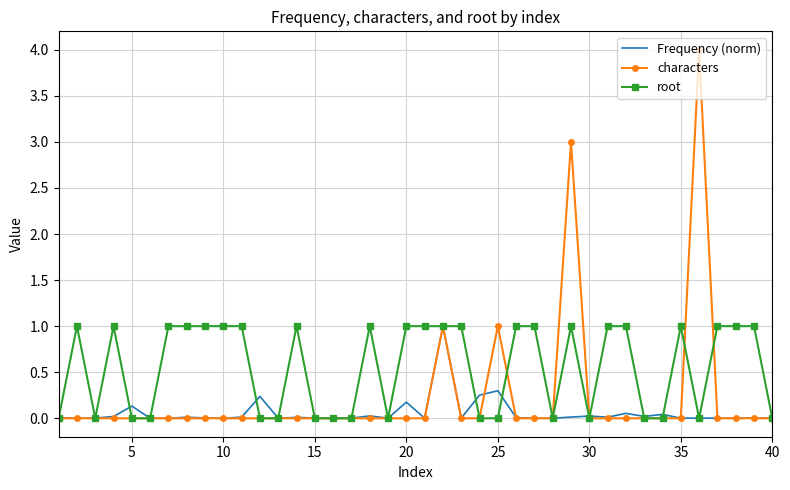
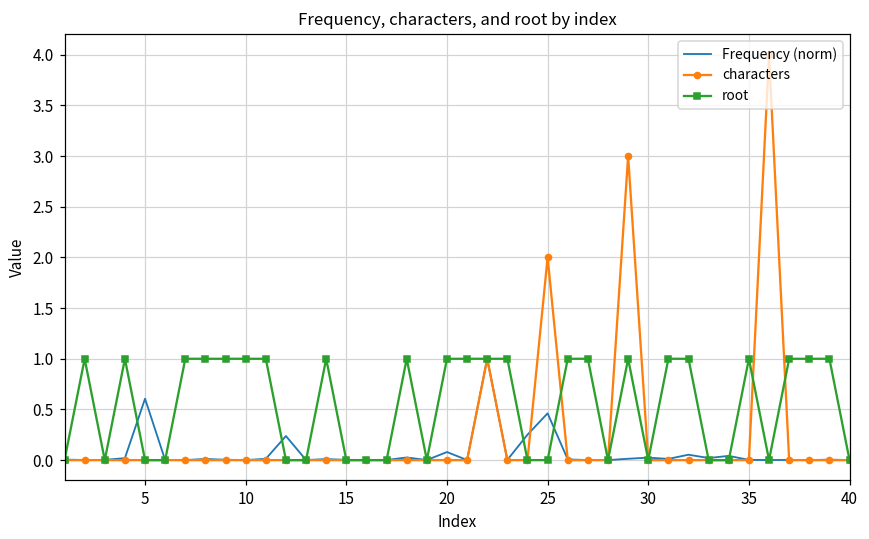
  {
    "Frequency (norm)": {
-     "5": 0.1,
-     "20": 0.2,
-     "25": 0.3
+     "5": 0.6,
+     "20": 0.1,
+     "25": 0.5
    },
    "characters": {
      "20": 0,
-     "25": 1
+     "25": 2
    },
    "root": {
      "10": 1.0,
      "20": 1.0,
      "25": 0.0,
      "35": 1.0
    }
  }
